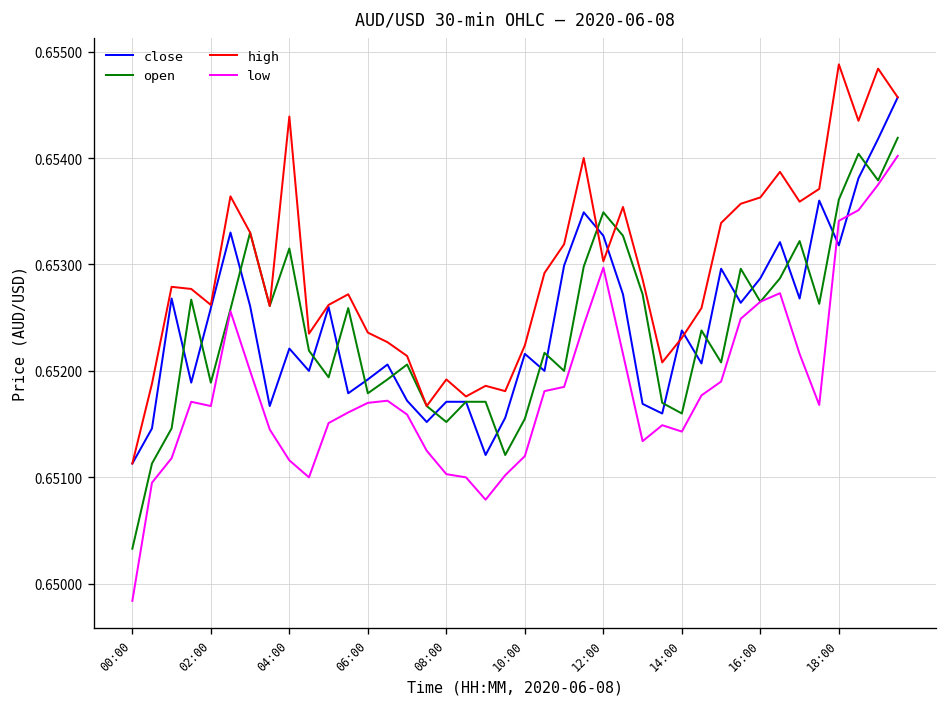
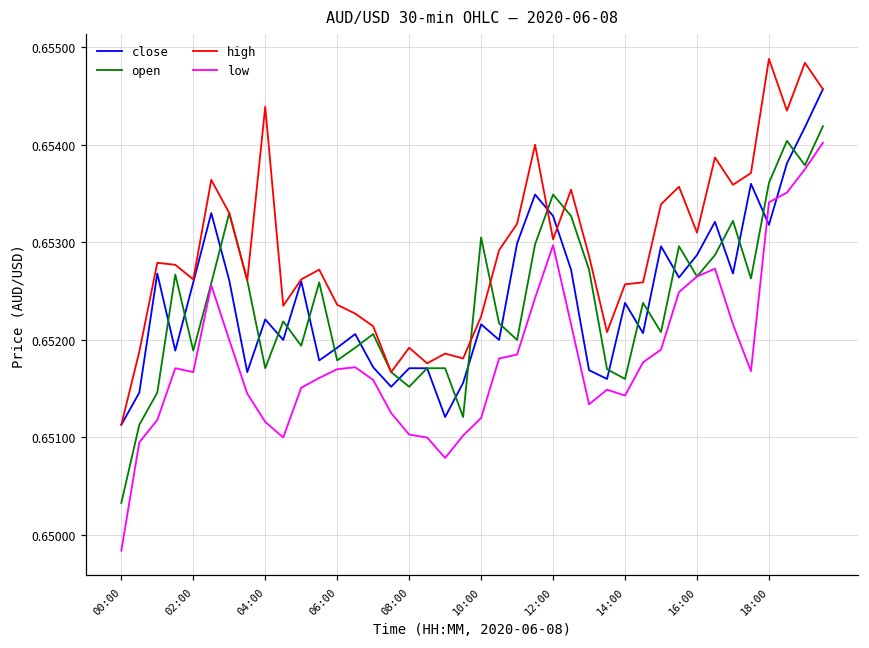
  {
    "close": {
      "02:00": 0.6526,
      "04:00": 0.6522,
      "06:00": 0.6519,
      "08:00": 0.6517,
      "10:00": 0.6522,
      "12:00": 0.6533,
      "14:00": 0.6524,
      "16:00": 0.6529,
      "18:00": 0.6532
    },
    "open": {
      "00:00": 0.6503,
      "02:00": 0.6519,
-     "04:00": 0.6532,
+     "04:00": 0.6517,
      "06:00": 0.6518,
      "08:00": 0.6515,
-     "10:00": 0.6516,
+     "10:00": 0.6531,
      "12:00": 0.6535,
      "14:00": 0.6516,
      "18:00": 0.6536
    },
    "high": {
      "02:00": 0.6526,
      "04:00": 0.6544,
      "06:00": 0.6524,
      "08:00": 0.6519,
      "10:00": 0.6522,
      "12:00": 0.6530,
-     "14:00": 0.6523,
-     "16:00": 0.6536,
+     "14:00": 0.6526,
+     "16:00": 0.6531,
      "18:00": 0.6549
    },
    "low": {
      "00:00": 0.6498,
      "02:00": 0.6517,
      "04:00": 0.6512,
      "06:00": 0.6517,
      "08:00": 0.6510,
      "10:00": 0.6512,
      "12:00": 0.6530,
      "14:00": 0.6514,
      "18:00": 0.6534
    }
  }
